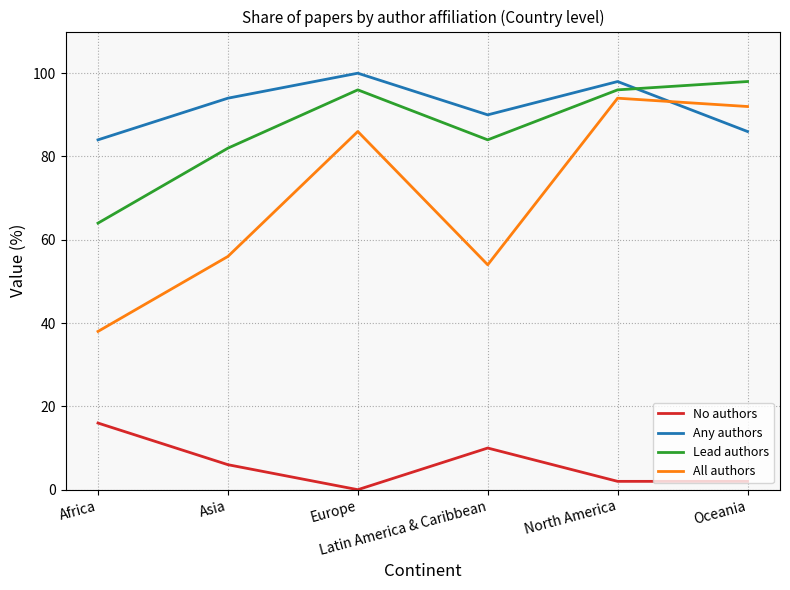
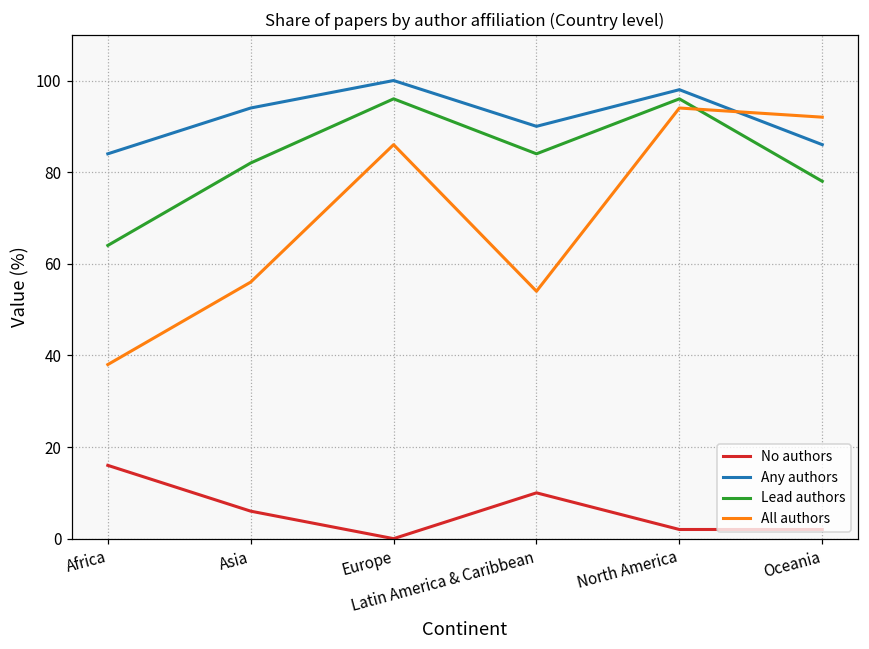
  {
    "No authors": {
      "Africa": 16,
      "Asia": 6,
      "Europe": 0,
      "Latin America & Caribbean": 10,
      "North America": 2
    },
    "Any authors": {
      "Africa": 84,
      "Asia": 94,
      "Europe": 100,
      "Latin America & Caribbean": 90,
      "North America": 98,
      "Oceania": 86
    },
    "Lead authors": {
      "Africa": 64,
      "Asia": 82,
      "Europe": 96,
      "Latin America & Caribbean": 84,
      "North America": 96,
-     "Oceania": 98
+     "Oceania": 78
    },
    "All authors": {
      "Africa": 38,
      "Asia": 56,
      "Europe": 86,
      "Latin America & Caribbean": 54,
      "North America": 94,
      "Oceania": 92
    }
  }
